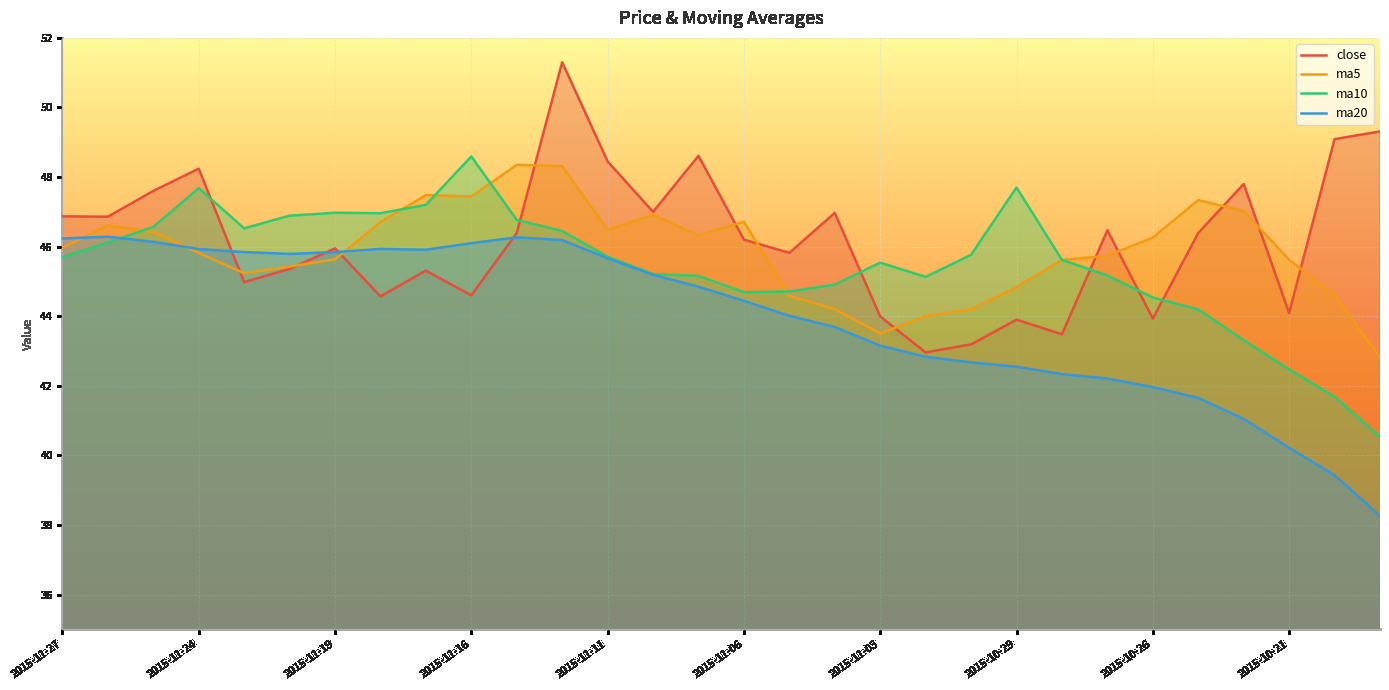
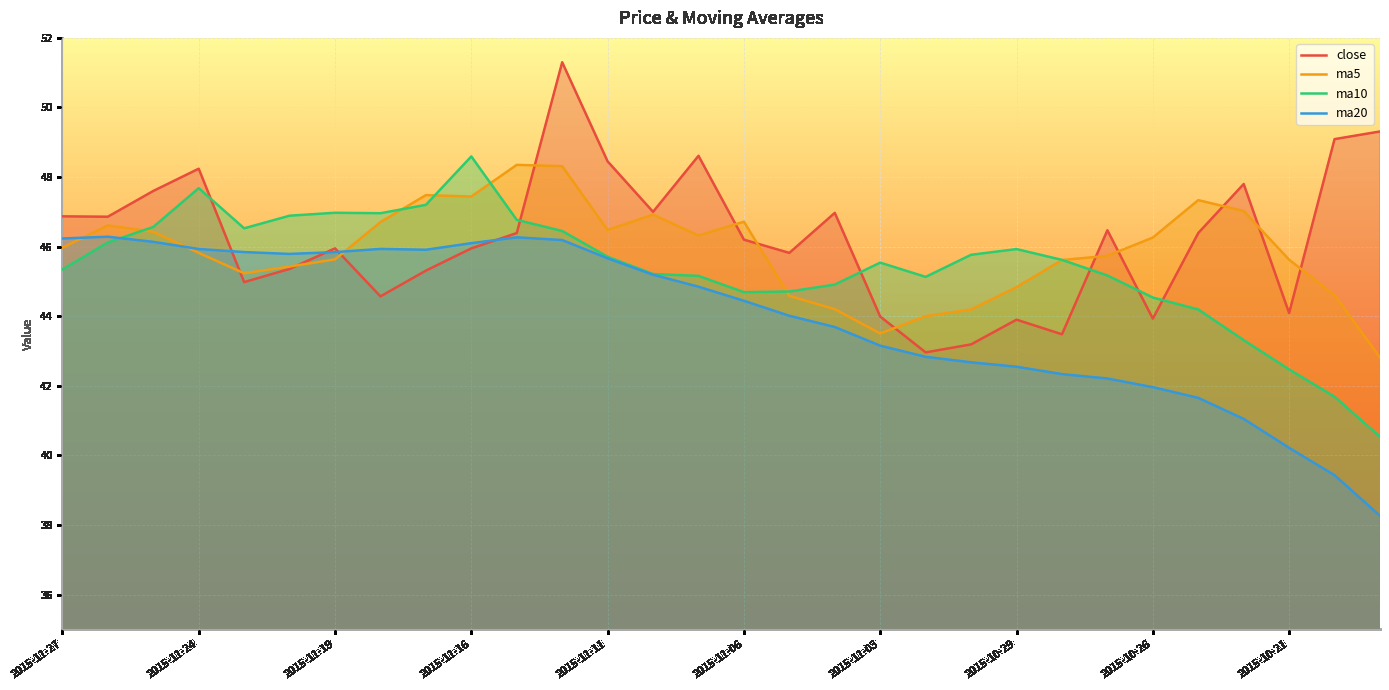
  {
    "close": {
      "2015-11-27": 46.9,
      "2015-11-24": 48.2,
      "2015-11-19": 46.0,
-     "2015-11-16": 44.6,
+     "2015-11-16": 46.0,
      "2015-11-11": 48.5,
      "2015-11-06": 46.2,
      "2015-11-03": 44.0,
      "2015-10-29": 43.9,
      "2015-10-26": 43.9,
      "2015-10-21": 44.1
    },
    "ma5": {
      "2015-11-27": 46.0,
      "2015-11-24": 45.8,
      "2015-11-19": 45.6,
      "2015-11-16": 47.4,
      "2015-11-11": 46.5,
      "2015-11-06": 46.7,
      "2015-11-03": 43.5,
      "2015-10-29": 44.8,
      "2015-10-26": 46.3,
      "2015-10-21": 45.6
    },
    "ma10": {
-     "2015-11-27": 45.7,
+     "2015-11-27": 45.3,
      "2015-11-24": 47.7,
      "2015-11-19": 47.0,
      "2015-11-16": 48.6,
      "2015-11-06": 44.7,
      "2015-11-03": 45.5,
-     "2015-10-29": 47.7,
+     "2015-10-29": 45.9,
      "2015-10-26": 44.5,
      "2015-10-21": 42.5
    },
    "ma20": {
      "2015-11-27": 46.2,
      "2015-11-24": 45.9,
      "2015-11-19": 45.8,
      "2015-11-16": 46.1,
      "2015-11-06": 44.4,
      "2015-11-03": 43.2,
      "2015-10-29": 42.5,
      "2015-10-26": 42.0,
      "2015-10-21": 40.2
    }
  }
